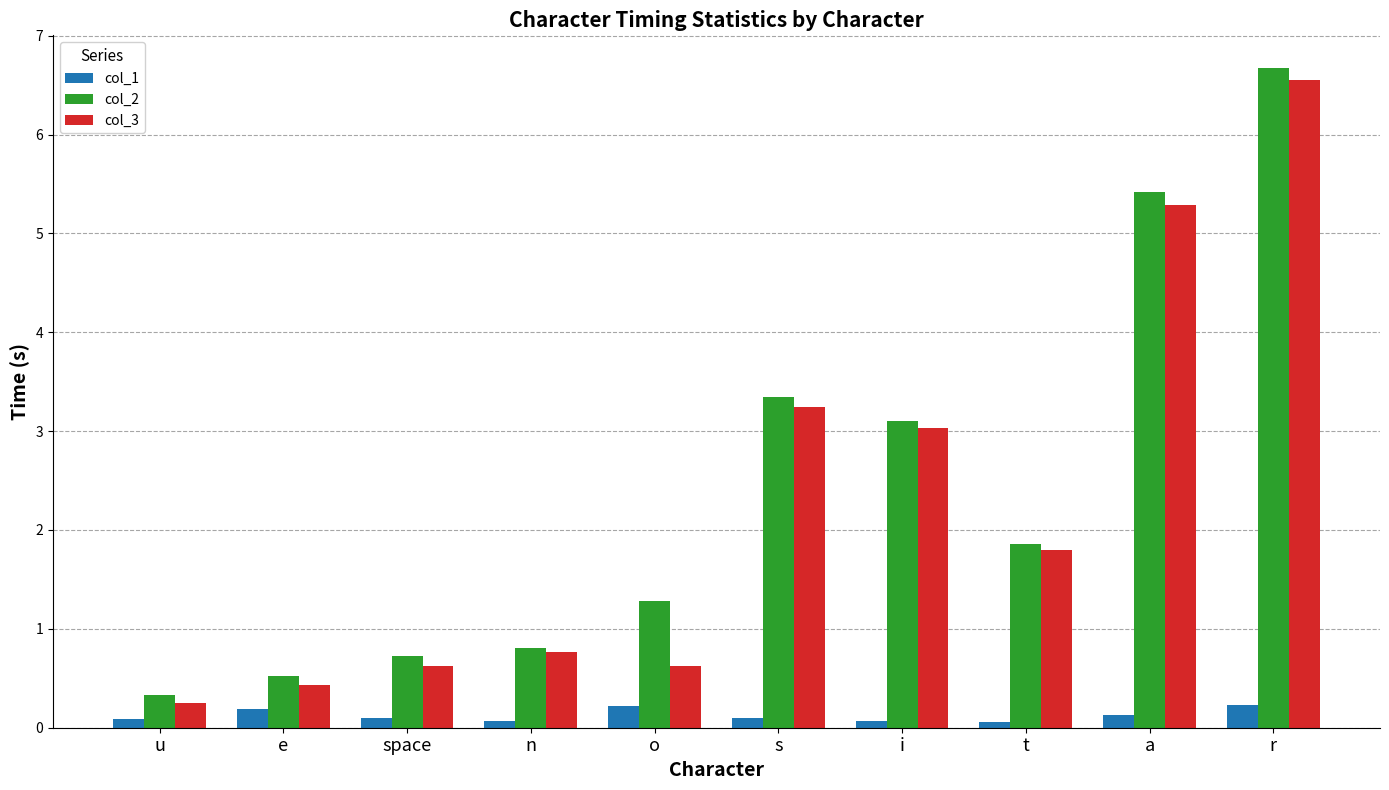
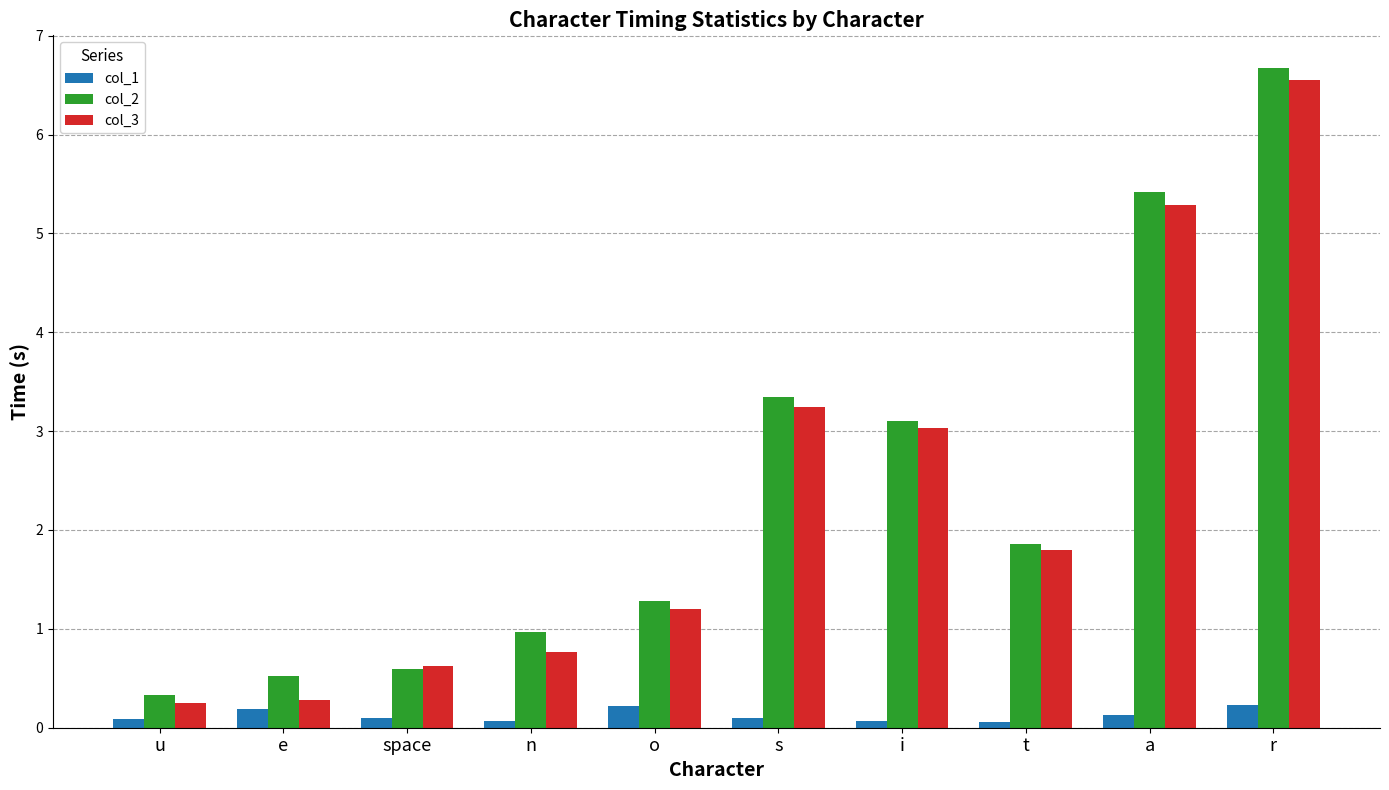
  {
    "col_1": {
      "u": 0.1,
      "e": 0.2,
      "space": 0.1,
      "n": 0.1,
      "o": 0.2,
      "s": 0.1,
      "i": 0.1,
      "t": 0.1,
      "a": 0.1,
      "r": 0.2
    },
    "col_2": {
      "u": 0.3,
      "e": 0.5,
-     "space": 0.7,
-     "n": 0.8,
+     "space": 0.6,
+     "n": 1.0,
      "o": 1.3,
      "s": 3.3,
      "i": 3.1,
      "t": 1.9,
      "a": 5.4,
      "r": 6.7
    },
    "col_3": {
      "u": 0.3,
-     "e": 0.4,
+     "e": 0.3,
      "space": 0.6,
      "n": 0.8,
-     "o": 0.6,
+     "o": 1.2,
      "s": 3.2,
      "i": 3.0,
      "t": 1.8,
      "a": 5.3,
      "r": 6.6
    }
  }
